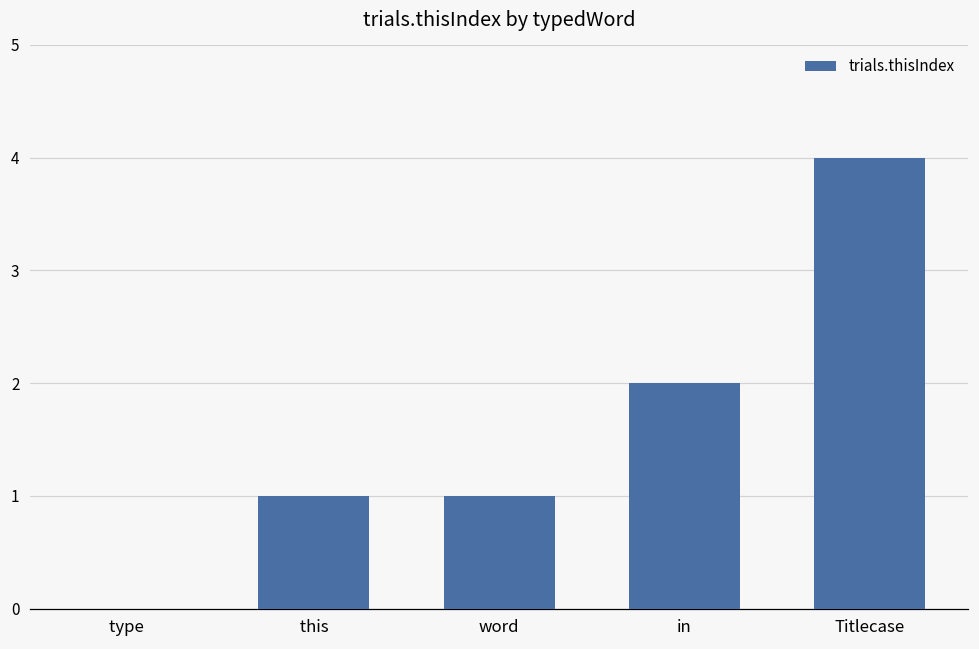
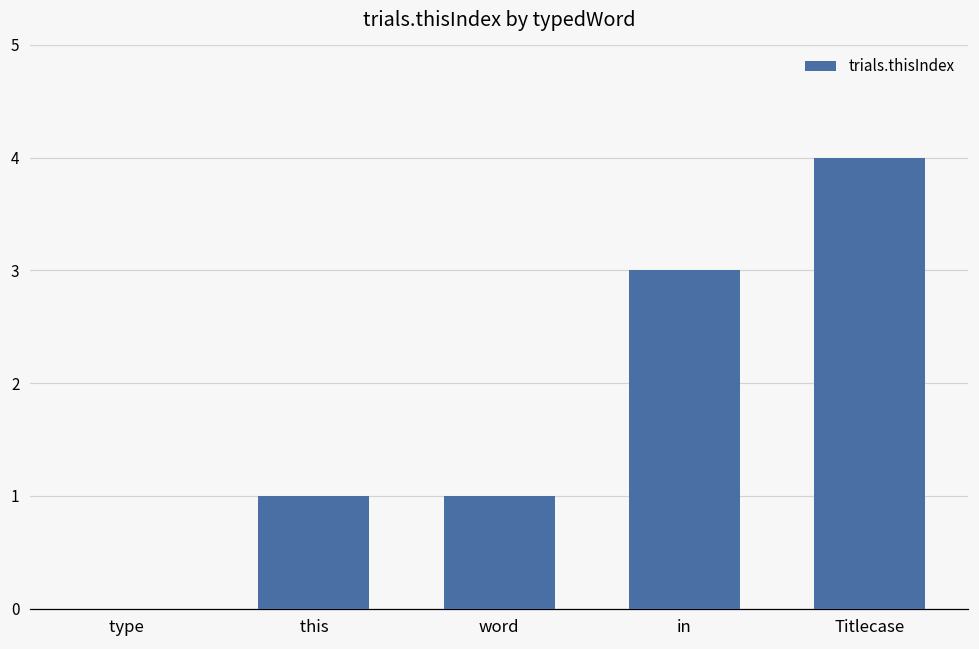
  {
    "type": 0,
    "this": 1,
    "word": 1,
-   "in": 2,
+   "in": 3,
    "Titlecase": 4
  }
